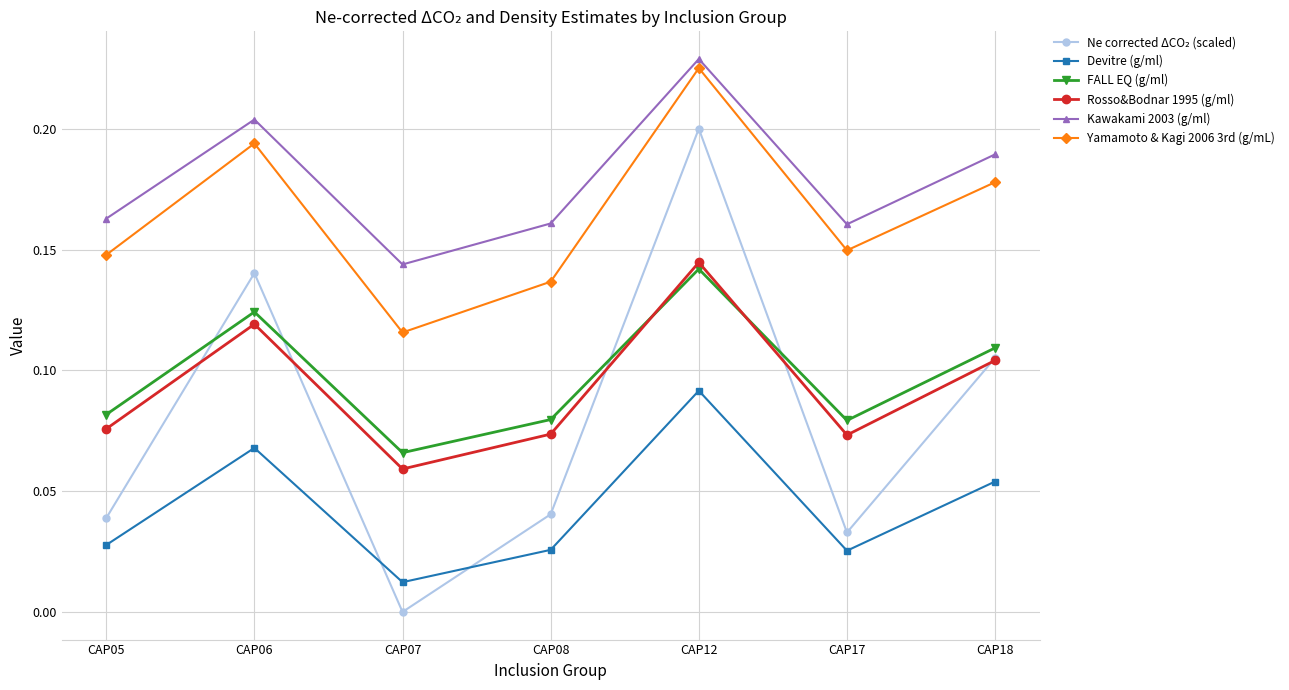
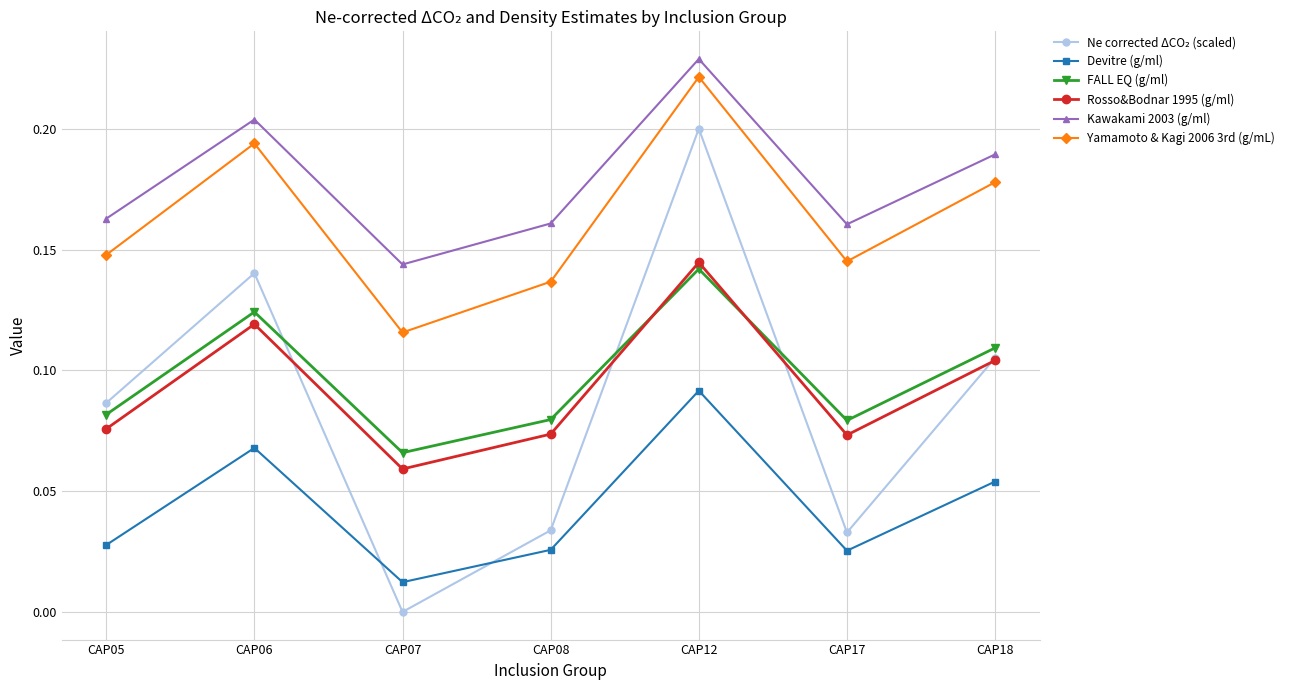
  {
    "Ne corrected ΔCO₂ (scaled)": {
-     "CAP05": 0.039,
+     "CAP05": 0.086,
      "CAP06": 0.140,
      "CAP07": 0.000,
-     "CAP08": 0.040,
+     "CAP08": 0.034,
      "CAP12": 0.200,
      "CAP17": 0.033
    },
    "Devitre (g/ml)": {
      "CAP05": 0.028,
      "CAP06": 0.068,
      "CAP07": 0.012,
      "CAP08": 0.026,
      "CAP12": 0.092,
      "CAP17": 0.025,
      "CAP18": 0.054
    },
    "FALL EQ (g/ml)": {
      "CAP05": 0.082,
      "CAP06": 0.124,
      "CAP07": 0.066,
      "CAP08": 0.080,
      "CAP12": 0.142,
      "CAP17": 0.079,
      "CAP18": 0.109
    },
    "Rosso&Bodnar 1995 (g/ml)": {
      "CAP05": 0.076,
      "CAP06": 0.119,
      "CAP07": 0.059,
      "CAP08": 0.074,
      "CAP12": 0.145,
      "CAP17": 0.073
    },
    "Kawakami 2003 (g/ml)": {
      "CAP05": 0.163,
      "CAP06": 0.204,
      "CAP07": 0.144,
      "CAP08": 0.161,
      "CAP12": 0.229,
      "CAP17": 0.160,
      "CAP18": 0.189
    },
    "Yamamoto & Kagi 2006 3rd (g/mL)": {
      "CAP05": 0.148,
      "CAP06": 0.194,
      "CAP07": 0.116,
      "CAP08": 0.137,
-     "CAP12": 0.225,
-     "CAP17": 0.150,
+     "CAP12": 0.221,
+     "CAP17": 0.145,
      "CAP18": 0.178
    }
  }
